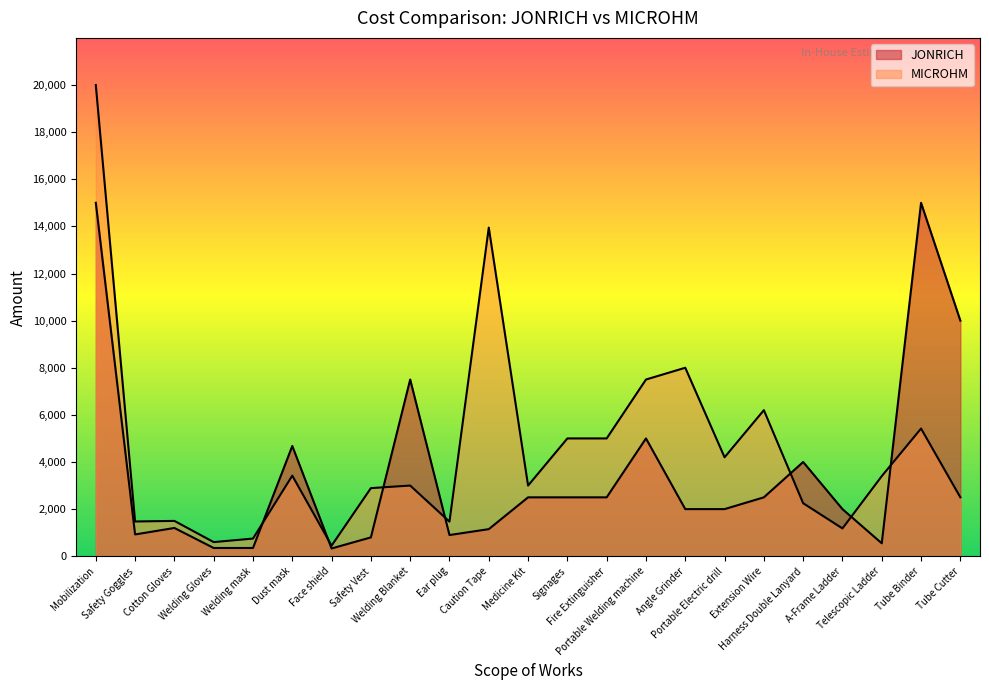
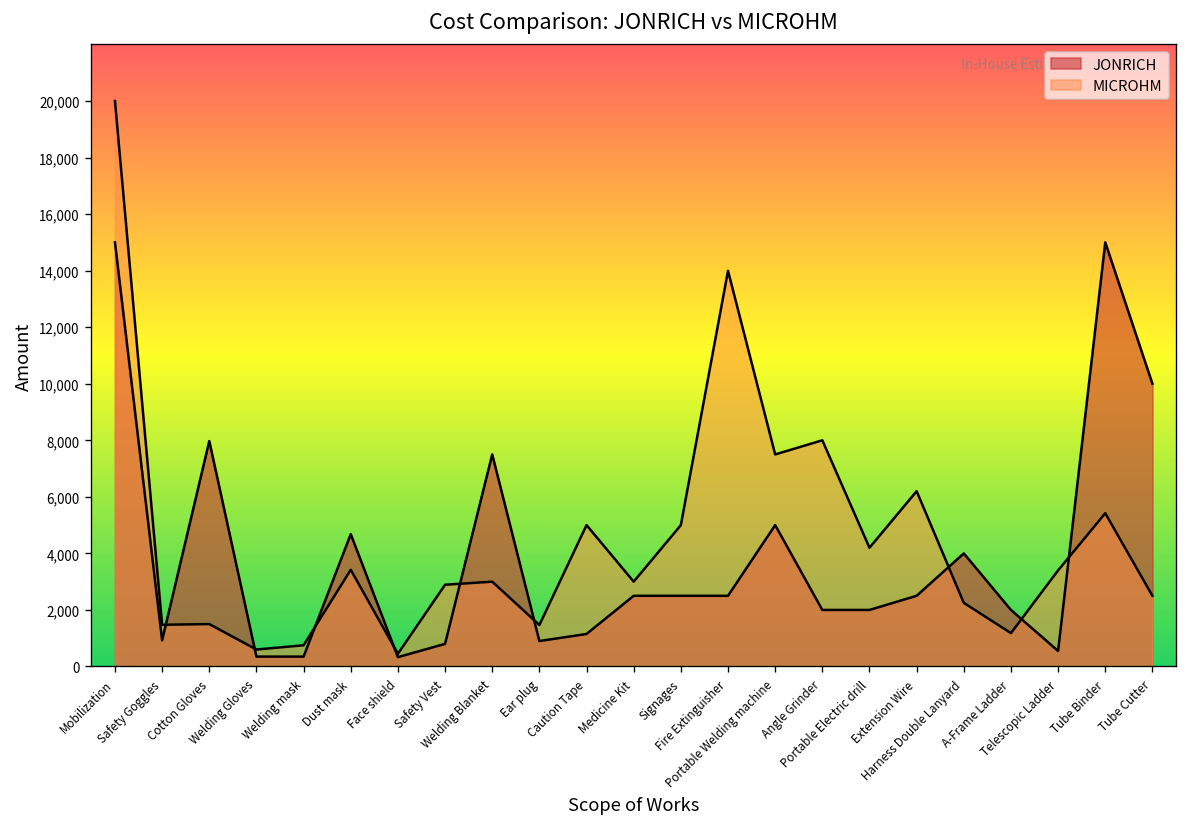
  {
    "JONRICH": {
      "Mobilization": "15,000",
      "Safety Goggles": "900",
-     "Cotton Gloves": "1,200",
+     "Cotton Gloves": "8,000",
      "Welding Gloves": "400",
      "Welding mask": "400",
      "Dust mask": "4,700",
      "Face shield": "300",
      "Safety Vest": "800",
      "Welding Blanket": "7,500",
      "Ear plug": "900",
      "Caution Tape": "1,200",
      "Medicine Kit": "2,500",
      "Signages": "2,500",
      "Fire Extinguisher": "2,500",
      "Portable Welding machine": "5,000",
      "Angle Grinder": "2,000",
      "Portable Electric drill": "2,000",
      "Extension Wire": "2,500",
      "Harness Double Lanyard": "4,000",
      "A-Frame Ladder": "2,000",
      "Telescopic Ladder": "500",
      "Tube Binder": "15,000",
      "Tube Cutter": "10,000"
    },
    "MICROHM": {
      "Mobilization": "20,000",
      "Safety Goggles": "1,500",
      "Cotton Gloves": "1,500",
      "Welding Gloves": "600",
      "Welding mask": "800",
      "Dust mask": "3,400",
      "Face shield": "500",
      "Safety Vest": "2,900",
      "Welding Blanket": "3,000",
      "Ear plug": "1,500",
-     "Caution Tape": "13,900",
+     "Caution Tape": "5,000",
      "Medicine Kit": "3,000",
      "Signages": "5,000",
-     "Fire Extinguisher": "5,000",
+     "Fire Extinguisher": "14,000",
      "Portable Welding machine": "7,500",
      "Angle Grinder": "8,000",
      "Portable Electric drill": "4,200",
      "Extension Wire": "6,200",
      "Harness Double Lanyard": "2,300",
      "A-Frame Ladder": "1,200",
      "Telescopic Ladder": "3,400",
      "Tube Binder": "5,400",
      "Tube Cutter": "2,500"
    }
  }
